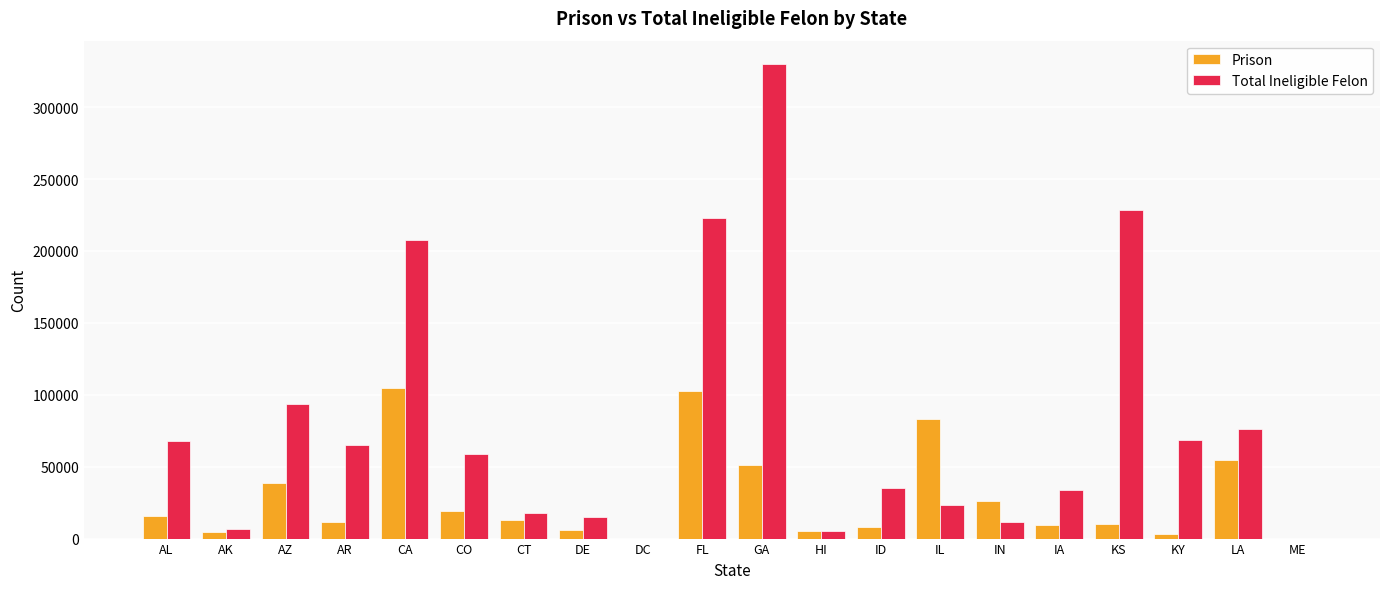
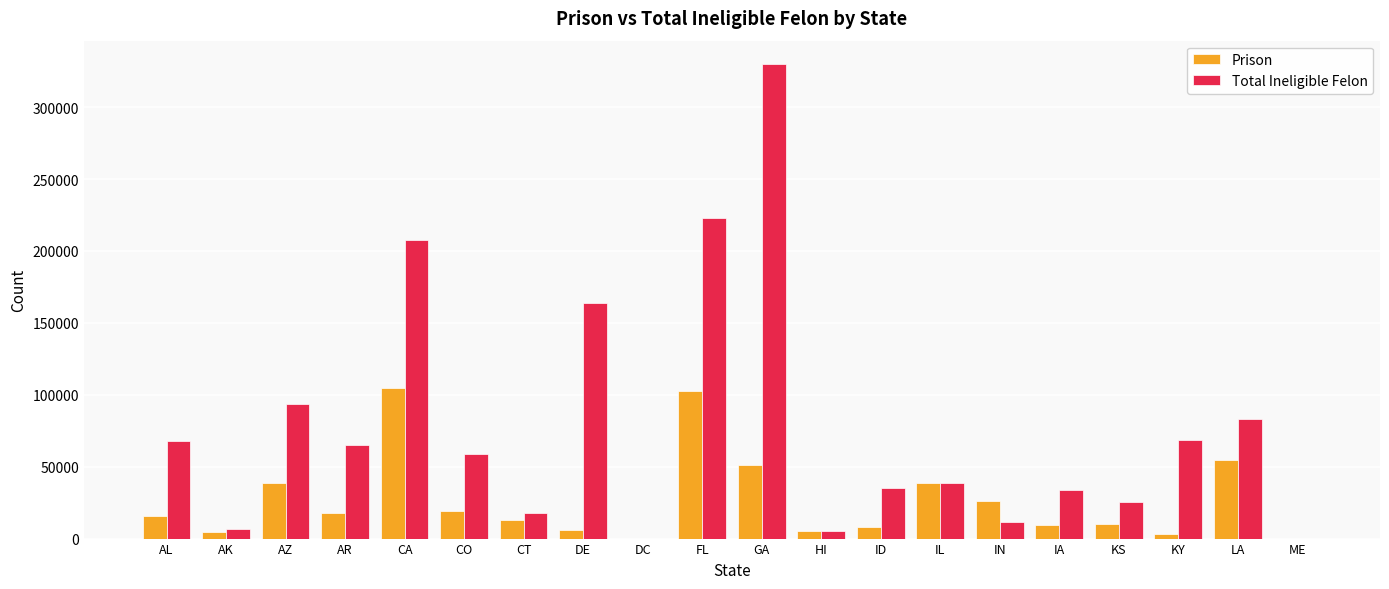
  {
    "Prison": {
      "AL": 16000,
      "AK": 4000,
      "AZ": 39000,
-     "AR": 12000,
+     "AR": 18000,
      "CA": 105000,
      "CO": 19000,
      "CT": 13000,
      "DE": 6000,
      "DC": 0,
      "FL": 103000,
      "GA": 51000,
      "HI": 5000,
      "ID": 8000,
-     "IL": 83000,
+     "IL": 38000,
      "IN": 26000,
      "IA": 9000,
      "KS": 10000,
      "KY": 3000,
      "LA": 55000,
      "ME": 0
    },
    "Total Ineligible Felon": {
      "AL": 68000,
      "AK": 7000,
      "AZ": 94000,
      "AR": 65000,
      "CA": 207000,
      "CO": 59000,
      "CT": 18000,
-     "DE": 15000,
+     "DE": 164000,
      "DC": 0,
      "FL": 223000,
      "GA": 330000,
      "HI": 5000,
      "ID": 35000,
-     "IL": 23000,
+     "IL": 38000,
      "IN": 12000,
      "IA": 34000,
-     "KS": 228000,
+     "KS": 26000,
      "KY": 68000,
-     "LA": 76000,
+     "LA": 83000,
      "ME": 0
    }
  }
